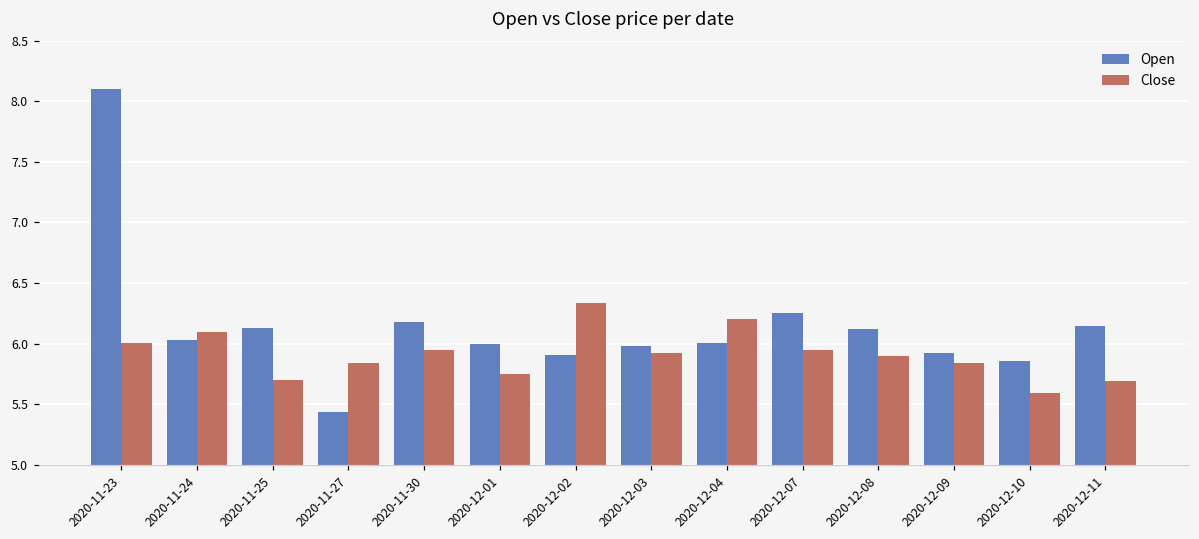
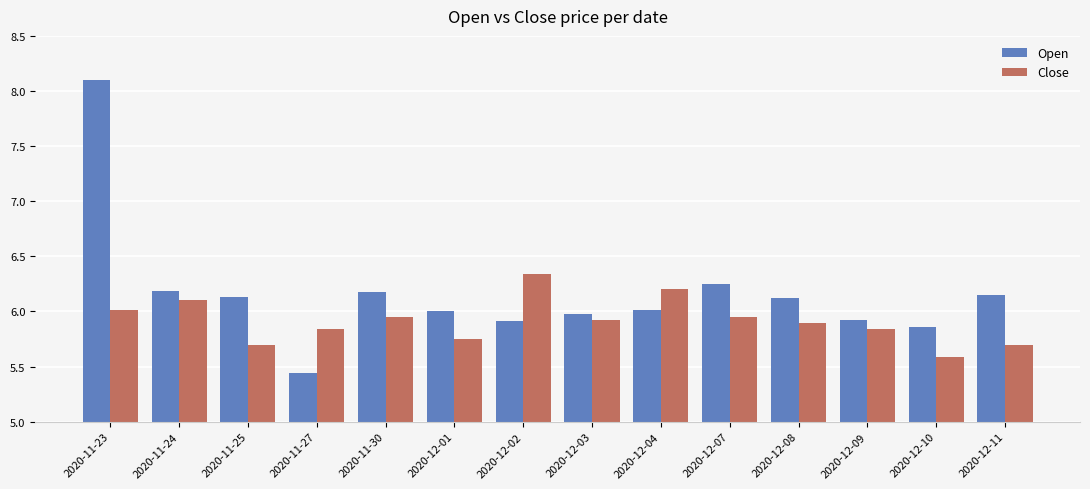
  {
    "Open": {
      "2020-11-23": 8.10,
-     "2020-11-24": 6.03,
+     "2020-11-24": 6.19,
      "2020-11-25": 6.13,
      "2020-11-27": 5.44,
      "2020-11-30": 6.18,
      "2020-12-01": 6.00,
      "2020-12-02": 5.91,
      "2020-12-03": 5.98,
      "2020-12-04": 6.01,
      "2020-12-07": 6.25,
      "2020-12-08": 6.12,
      "2020-12-09": 5.92,
      "2020-12-10": 5.86,
      "2020-12-11": 6.15
    },
    "Close": {
      "2020-11-23": 6.01,
      "2020-11-24": 6.10,
      "2020-11-25": 5.70,
      "2020-11-27": 5.84,
      "2020-11-30": 5.95,
      "2020-12-01": 5.75,
      "2020-12-02": 6.34,
      "2020-12-03": 5.92,
      "2020-12-04": 6.20,
      "2020-12-07": 5.95,
      "2020-12-08": 5.90,
      "2020-12-09": 5.85,
      "2020-12-10": 5.59,
      "2020-12-11": 5.69
    }
  }
